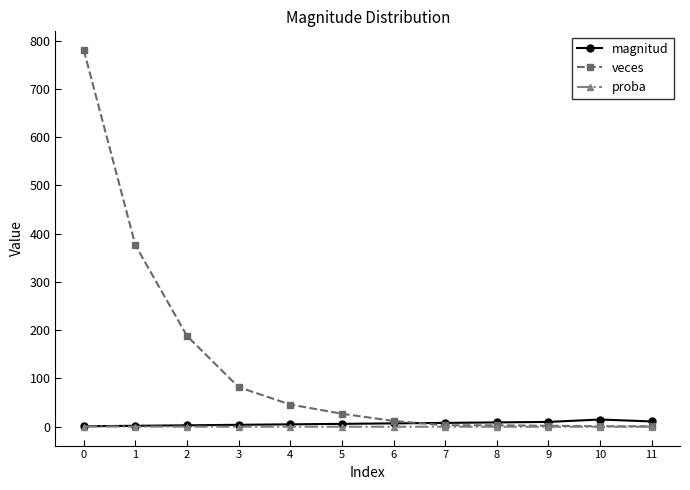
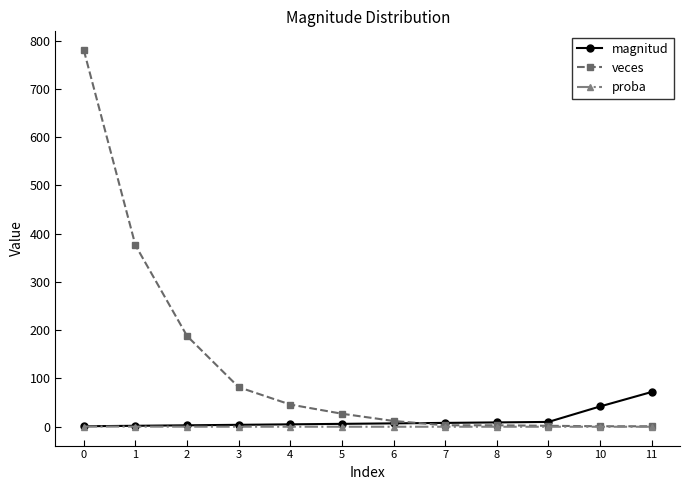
  {
    "magnitud": {
      "5": 10,
      "8": 10,
      "9": 10,
-     "10": 20,
-     "11": 10
+     "10": 40,
+     "11": 70
    }
  }
